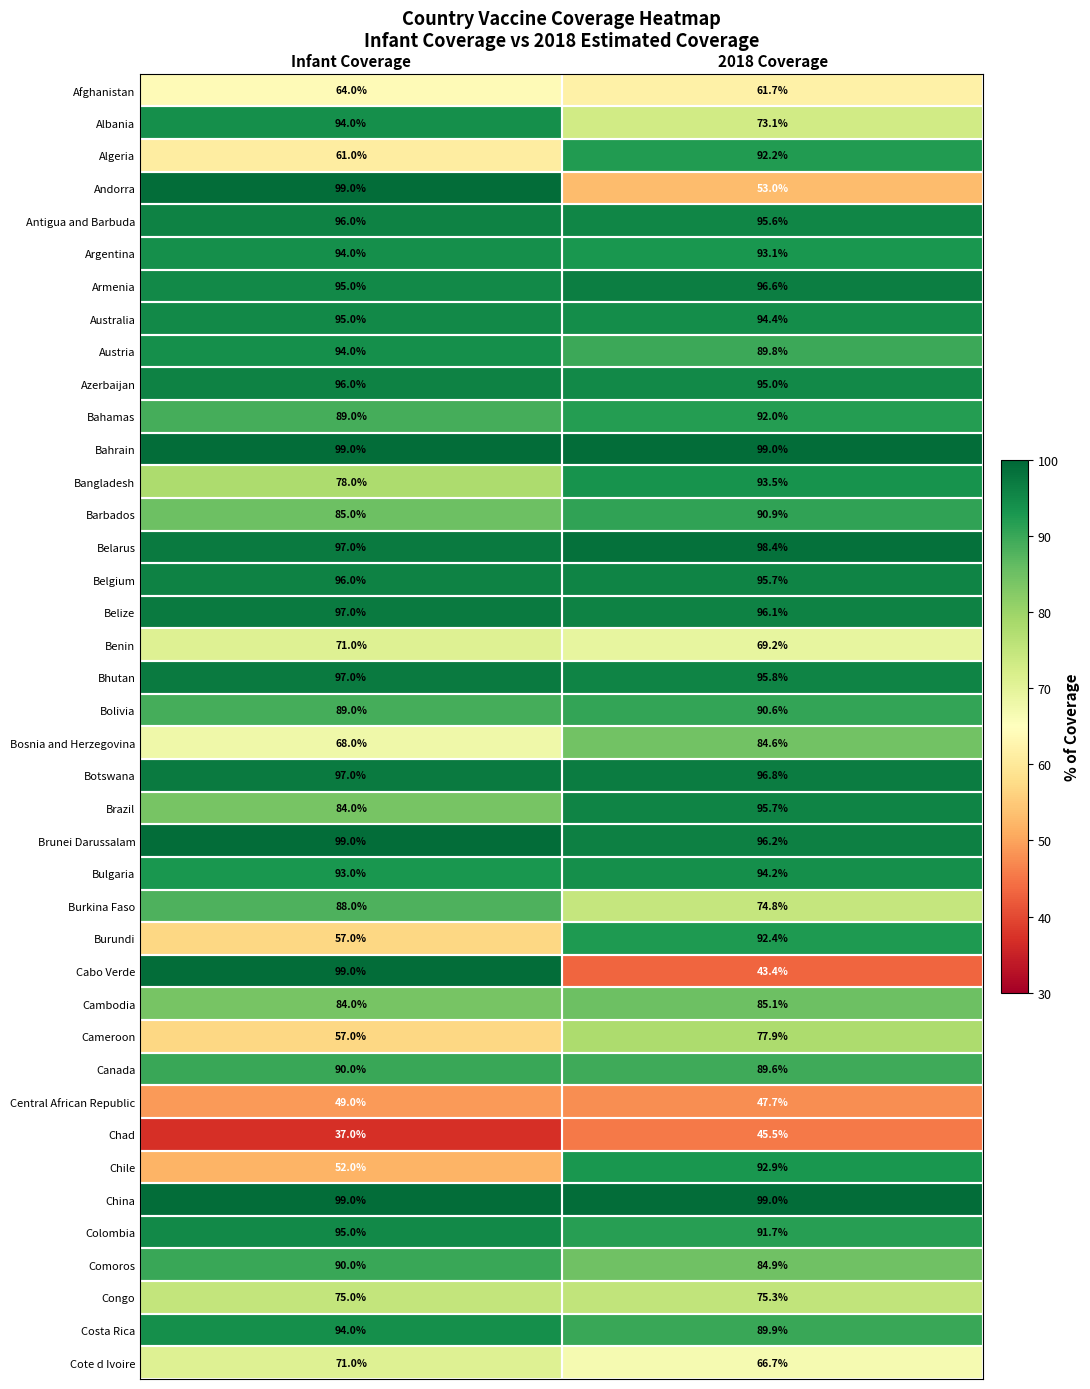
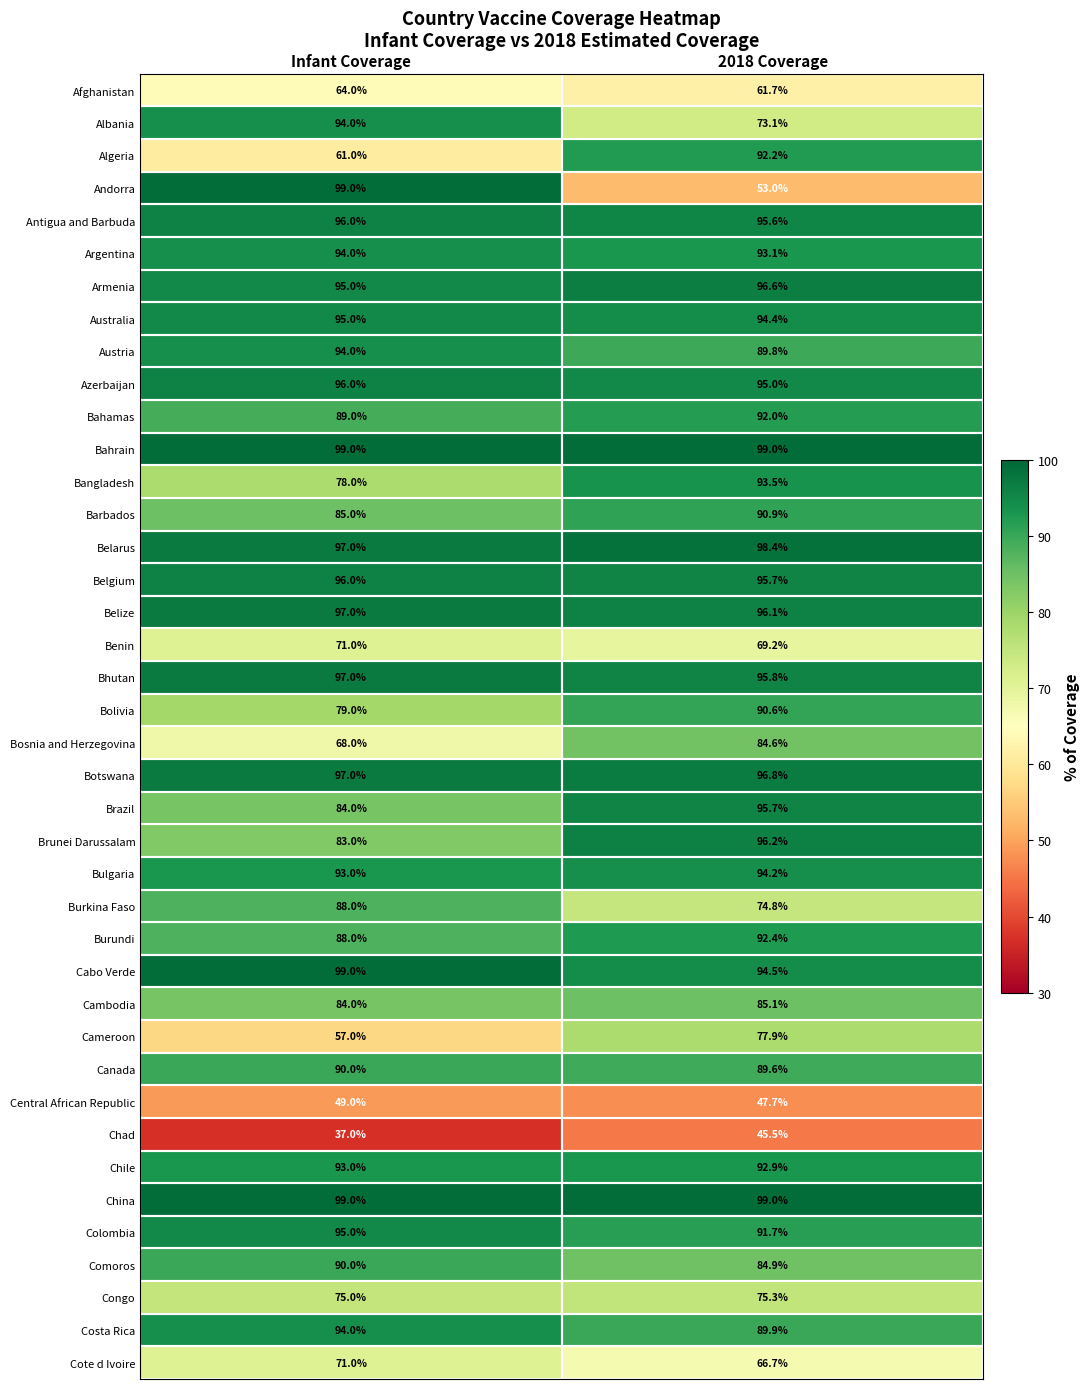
  {
    "Afghanistan": {
      "Infant Coverage": "64.0%",
      "2018 Coverage": "61.7%"
    },
    "Albania": {
      "Infant Coverage": "94.0%",
      "2018 Coverage": "73.1%"
    },
    "Algeria": {
      "Infant Coverage": "61.0%",
      "2018 Coverage": "92.2%"
    },
    "Andorra": {
      "Infant Coverage": "99.0%",
      "2018 Coverage": "53.0%"
    },
    "Antigua and Barbuda": {
      "Infant Coverage": "96.0%",
      "2018 Coverage": "95.6%"
    },
    "Argentina": {
      "Infant Coverage": "94.0%",
      "2018 Coverage": "93.1%"
    },
    "Armenia": {
      "Infant Coverage": "95.0%",
      "2018 Coverage": "96.6%"
    },
    "Australia": {
      "Infant Coverage": "95.0%",
      "2018 Coverage": "94.4%"
    },
    "Austria": {
      "Infant Coverage": "94.0%",
      "2018 Coverage": "89.8%"
    },
    "Azerbaijan": {
      "Infant Coverage": "96.0%",
      "2018 Coverage": "95.0%"
    },
    "Bahamas": {
      "Infant Coverage": "89.0%",
      "2018 Coverage": "92.0%"
    },
    "Bahrain": {
      "Infant Coverage": "99.0%",
      "2018 Coverage": "99.0%"
    },
    "Bangladesh": {
      "Infant Coverage": "78.0%",
      "2018 Coverage": "93.5%"
    },
    "Barbados": {
      "Infant Coverage": "85.0%",
      "2018 Coverage": "90.9%"
    },
    "Belarus": {
      "Infant Coverage": "97.0%",
      "2018 Coverage": "98.4%"
    },
    "Belgium": {
      "Infant Coverage": "96.0%",
      "2018 Coverage": "95.7%"
    },
    "Belize": {
      "Infant Coverage": "97.0%",
      "2018 Coverage": "96.1%"
    },
    "Benin": {
      "Infant Coverage": "71.0%",
      "2018 Coverage": "69.2%"
    },
    "Bhutan": {
      "Infant Coverage": "97.0%",
      "2018 Coverage": "95.8%"
    },
    "Bolivia": {
-     "Infant Coverage": "89.0%",
+     "Infant Coverage": "79.0%",
      "2018 Coverage": "90.6%"
    },
    "Bosnia and Herzegovina": {
      "Infant Coverage": "68.0%",
      "2018 Coverage": "84.6%"
    },
    "Botswana": {
      "Infant Coverage": "97.0%",
      "2018 Coverage": "96.8%"
    },
    "Brazil": {
      "Infant Coverage": "84.0%",
      "2018 Coverage": "95.7%"
    },
    "Brunei Darussalam": {
-     "Infant Coverage": "99.0%",
+     "Infant Coverage": "83.0%",
      "2018 Coverage": "96.2%"
    },
    "Bulgaria": {
      "Infant Coverage": "93.0%",
      "2018 Coverage": "94.2%"
    },
    "Burkina Faso": {
      "Infant Coverage": "88.0%",
      "2018 Coverage": "74.8%"
    },
    "Burundi": {
-     "Infant Coverage": "57.0%",
+     "Infant Coverage": "88.0%",
      "2018 Coverage": "92.4%"
    },
    "Cabo Verde": {
      "Infant Coverage": "99.0%",
-     "2018 Coverage": "43.4%"
+     "2018 Coverage": "94.5%"
    },
    "Cambodia": {
      "Infant Coverage": "84.0%",
      "2018 Coverage": "85.1%"
    },
    "Cameroon": {
      "Infant Coverage": "57.0%",
      "2018 Coverage": "77.9%"
    },
    "Canada": {
      "Infant Coverage": "90.0%",
      "2018 Coverage": "89.6%"
    },
    "Central African Republic": {
      "Infant Coverage": "49.0%",
      "2018 Coverage": "47.7%"
    },
    "Chad": {
      "Infant Coverage": "37.0%",
      "2018 Coverage": "45.5%"
    },
    "Chile": {
-     "Infant Coverage": "52.0%",
+     "Infant Coverage": "93.0%",
      "2018 Coverage": "92.9%"
    },
    "China": {
      "Infant Coverage": "99.0%",
      "2018 Coverage": "99.0%"
    },
    "Colombia": {
      "Infant Coverage": "95.0%",
      "2018 Coverage": "91.7%"
    },
    "Comoros": {
      "Infant Coverage": "90.0%",
      "2018 Coverage": "84.9%"
    },
    "Congo": {
      "Infant Coverage": "75.0%",
      "2018 Coverage": "75.3%"
    },
    "Costa Rica": {
      "Infant Coverage": "94.0%",
      "2018 Coverage": "89.9%"
    },
    "Cote d Ivoire": {
      "Infant Coverage": "71.0%",
      "2018 Coverage": "66.7%"
    }
  }
